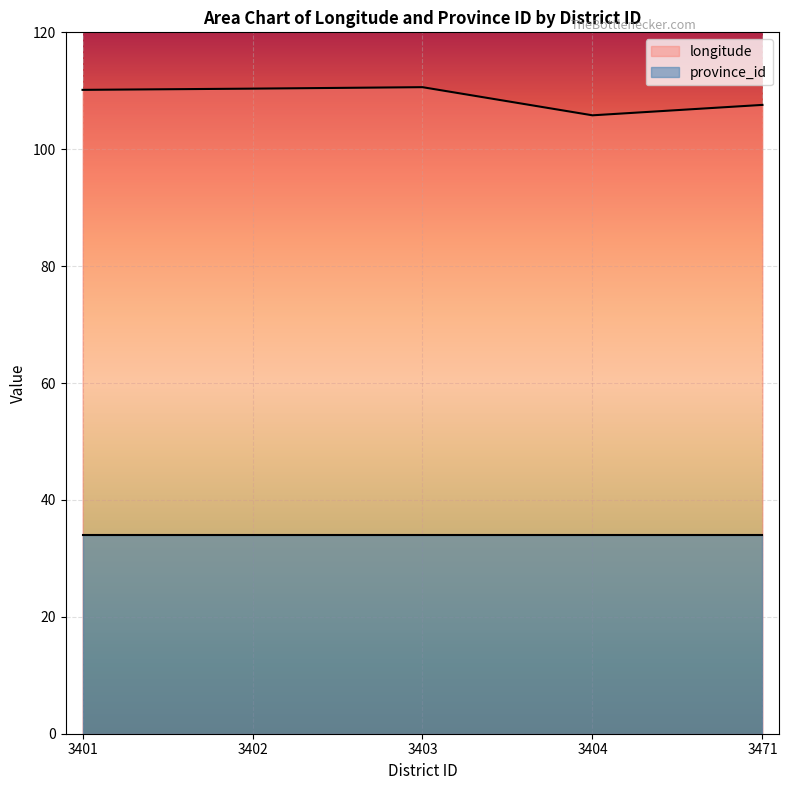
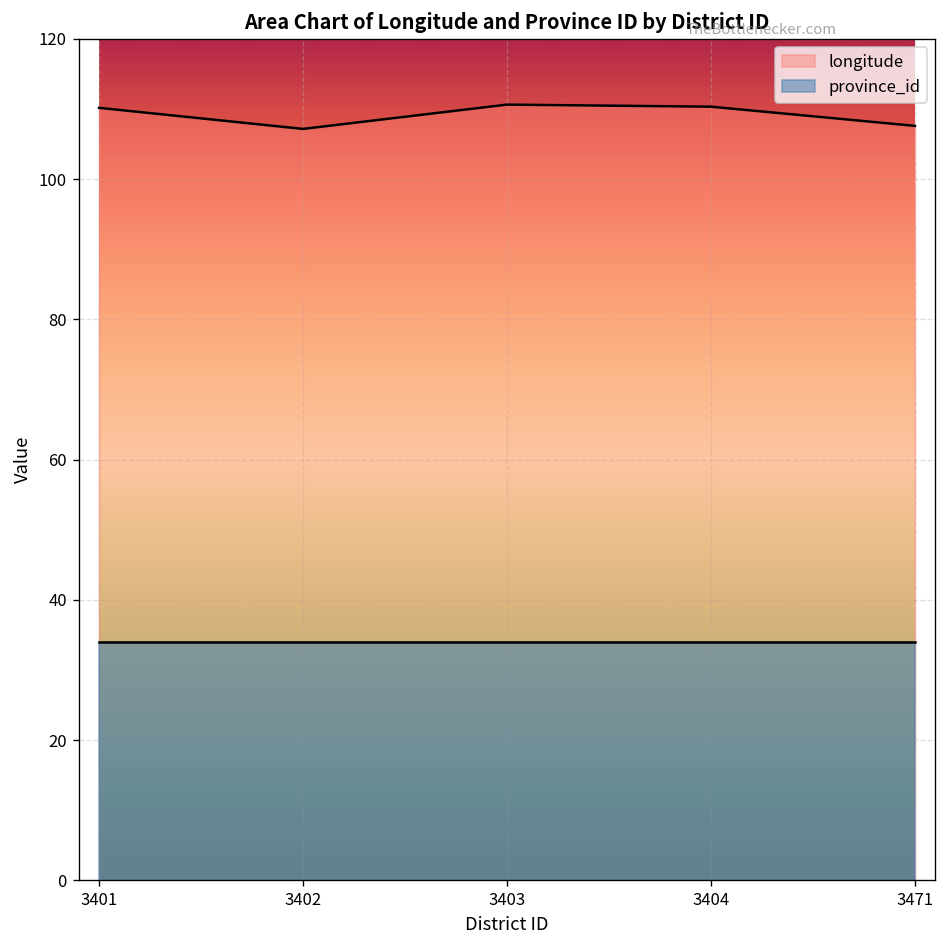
  {
    "longitude": {
      "3401": 110,
-     "3402": 110,
+     "3402": 107,
      "3403": 111,
-     "3404": 106,
+     "3404": 110,
      "3471": 108
    },
    "province_id": {
      "3401": 34,
      "3402": 34,
      "3403": 34,
      "3404": 34,
      "3471": 34
    }
  }
